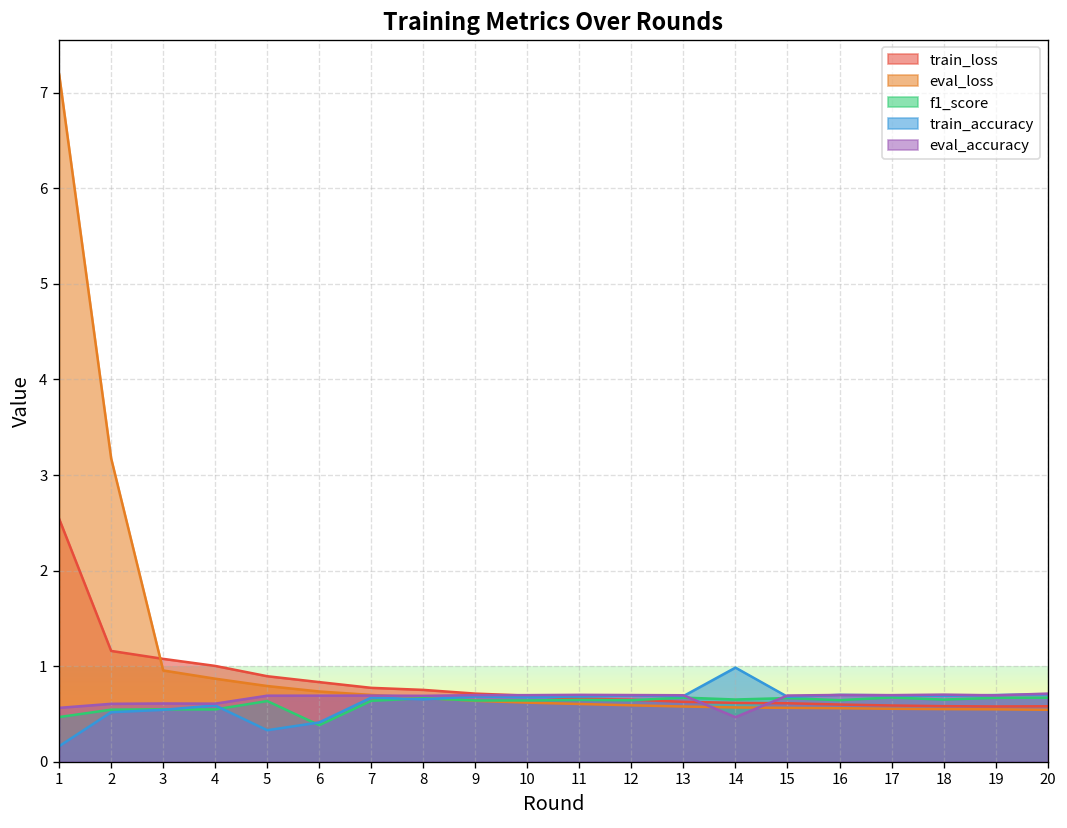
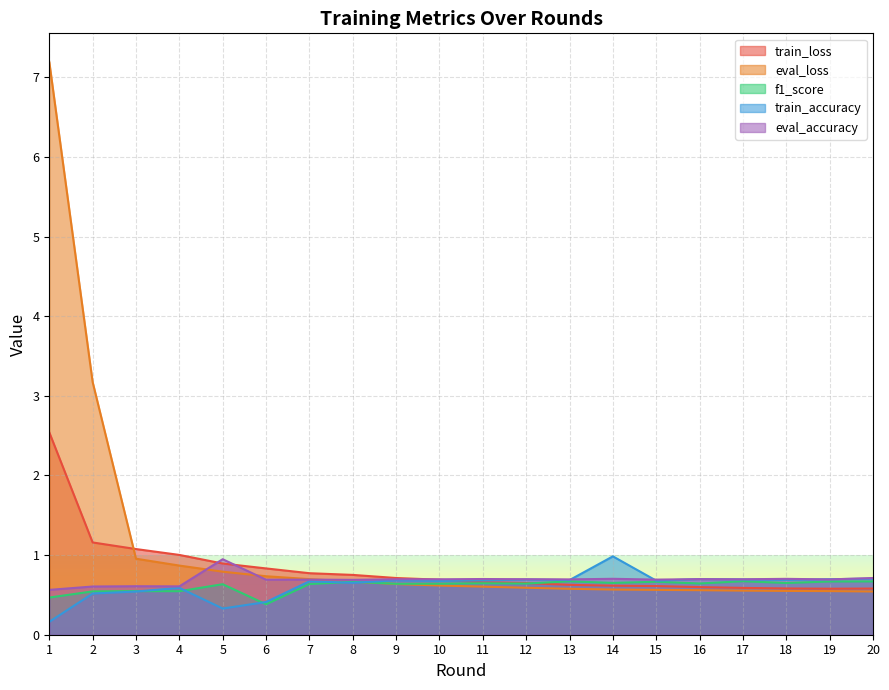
  {
    "f1_score": {
      "1": 0.5,
      "4": 0.5,
      "5": 0.6,
      "7": 0.6,
      "14": 0.7,
      "16": 0.6,
      "18": 0.6,
      "20": 0.7
    },
    "train_accuracy": {
      "1": 0.2,
      "5": 0.3,
      "14": 1.0
    },
    "eval_accuracy": {
      "1": 0.6,
      "2": 0.6,
      "3": 0.6,
-     "5": 0.7,
+     "5": 0.9,
      "6": 0.7,
-     "14": 0.5
+     "14": 0.7
    }
  }
